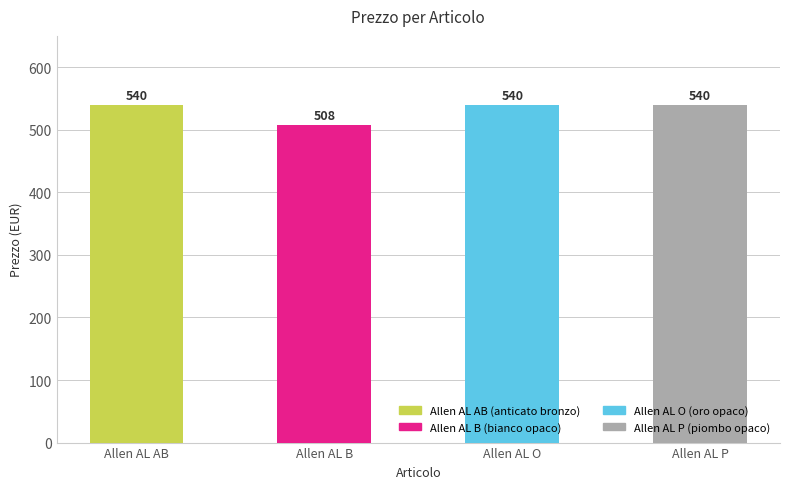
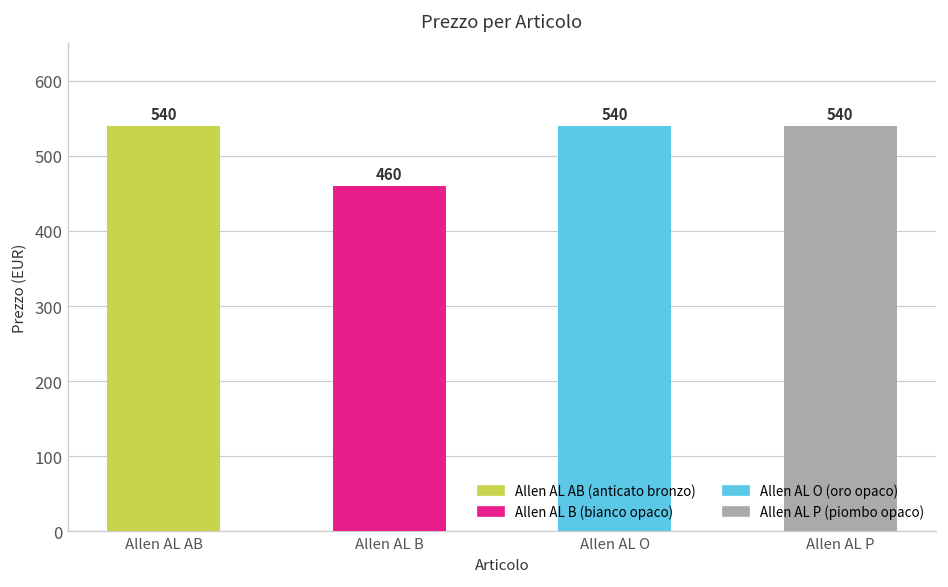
  {
    "Allen AL B (bianco opaco)": {
-     "Allen AL B": 508
+     "Allen AL B": 460
    },
    "Allen AL O (oro opaco)": {
      "Allen AL O": 540
    },
    "Allen AL P (piombo opaco)": {
      "Allen AL P": 540
    }
  }
